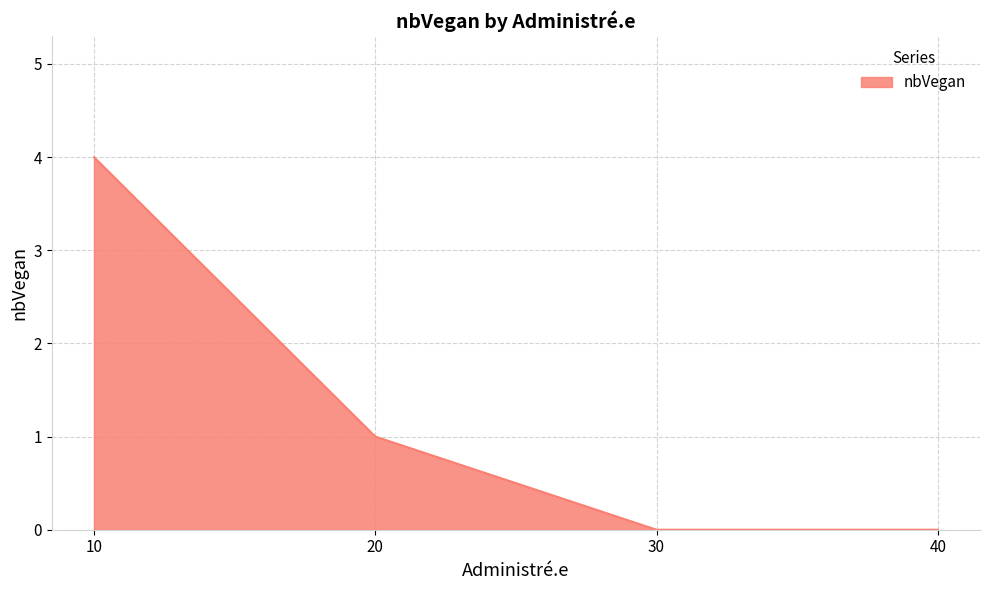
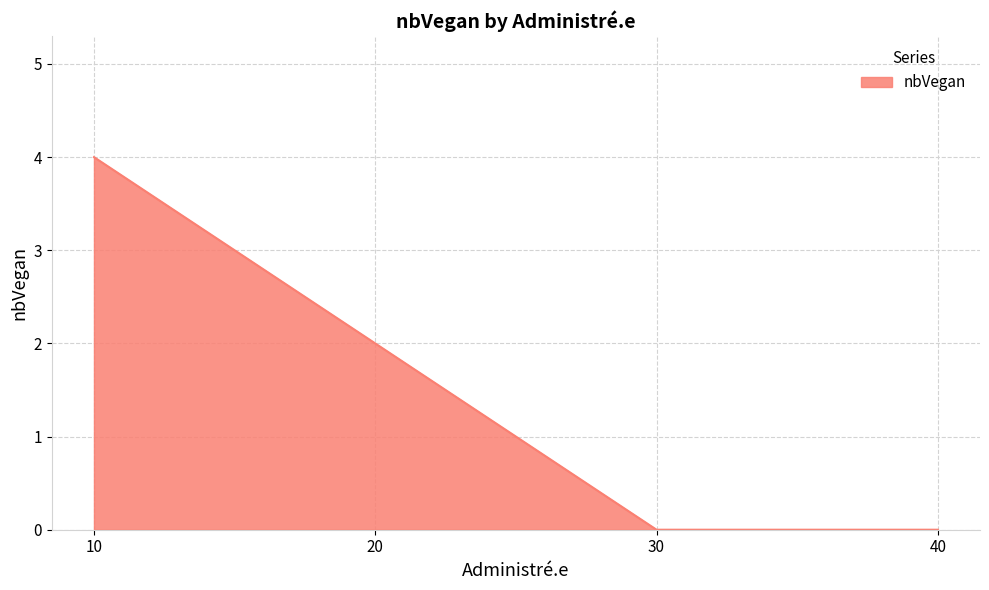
  {
    "10": 4,
-   "20": 1,
+   "20": 2,
    "30": 0,
    "40": 0
  }
